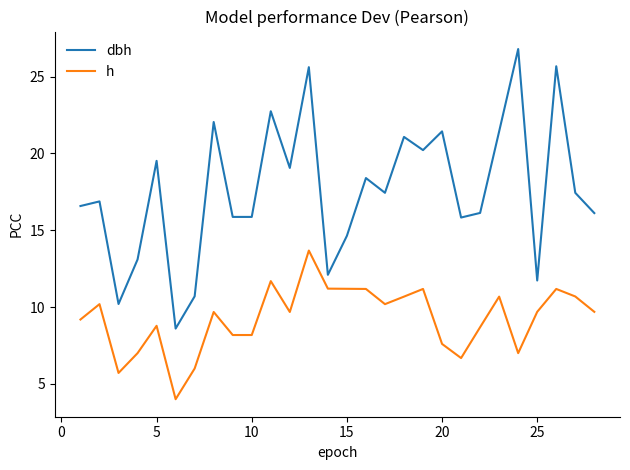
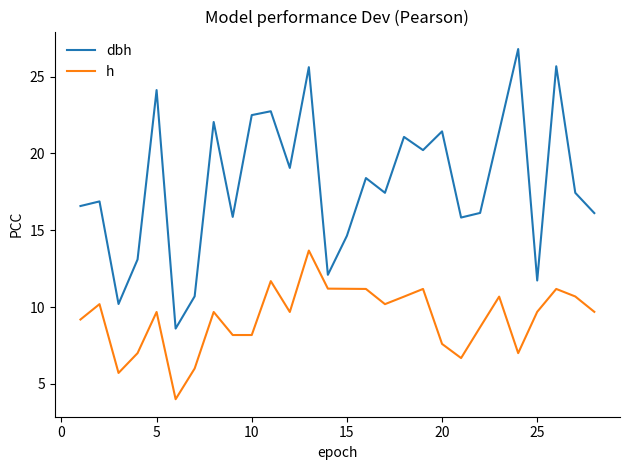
  {
    "dbh": {
-     "5": 19.5,
-     "10": 15.9,
+     "5": 24.1,
+     "10": 22.5,
      "15": 14.6,
      "20": 21.4,
      "25": 11.7
    },
    "h": {
-     "5": 8.8,
+     "5": 9.7,
      "10": 8.2,
      "15": 11.2,
      "20": 7.6,
      "25": 9.7
    }
  }
